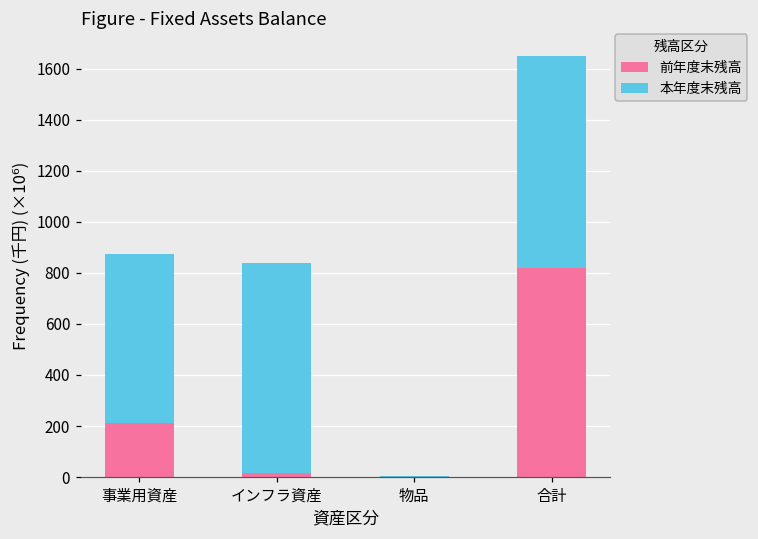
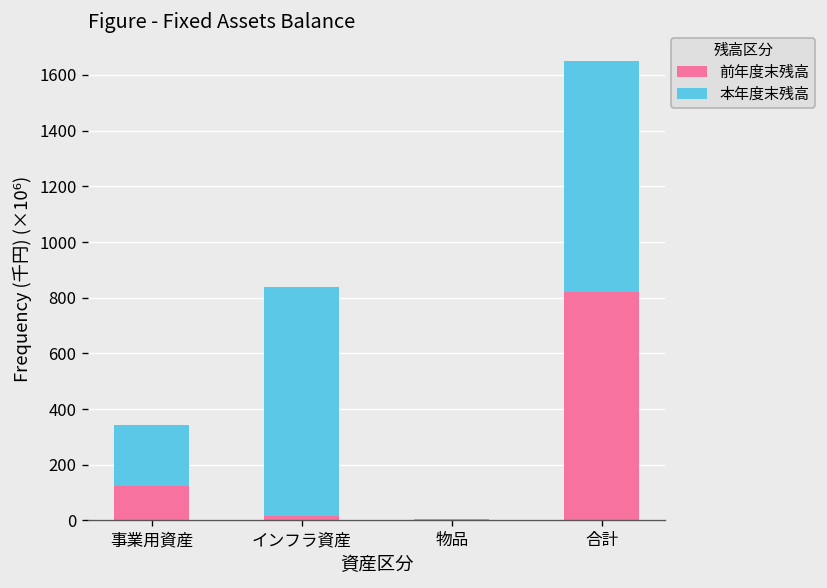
  {
    "前年度末残高": {
-     "事業用資産": 210,
+     "事業用資産": 130,
      "インフラ資産": 20,
      "合計": 820
    },
    "本年度末残高": {
-     "事業用資産": 660,
+     "事業用資産": 220,
      "インフラ資産": 820,
      "合計": 830
    }
  }
